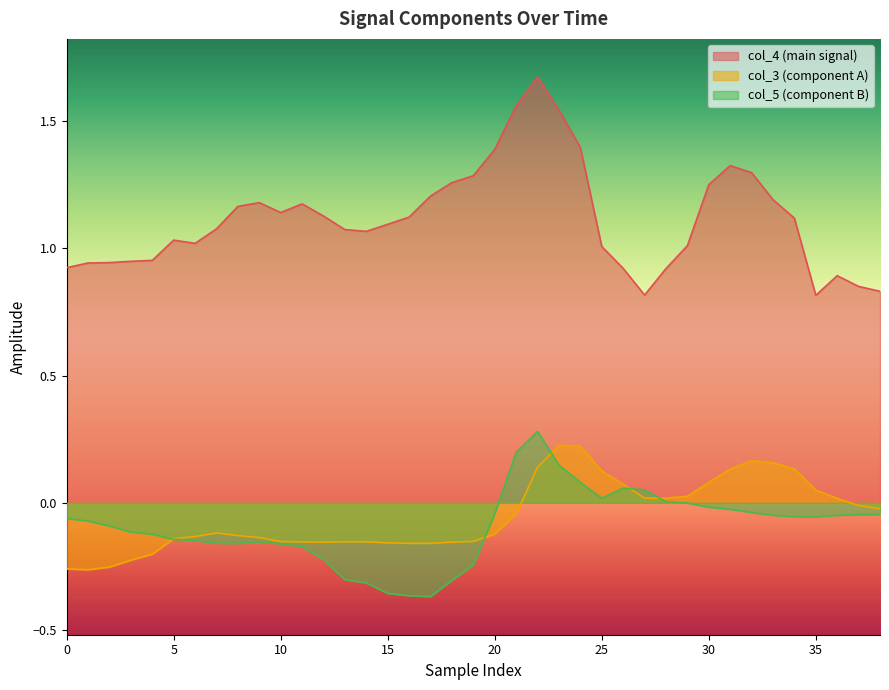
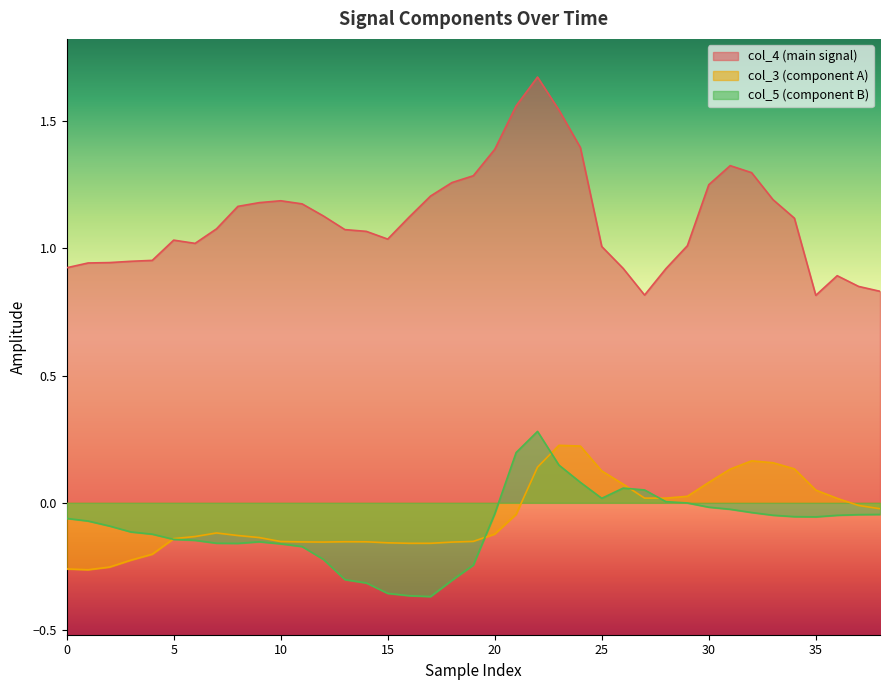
  {
    "col_4 (main signal)": {
      "0": 0.92,
      "5": 1.03,
-     "10": 1.14,
-     "15": 1.09,
+     "10": 1.19,
+     "15": 1.04,
      "20": 1.39,
      "25": 1.01,
      "30": 1.25,
      "35": 0.82
    }
  }
